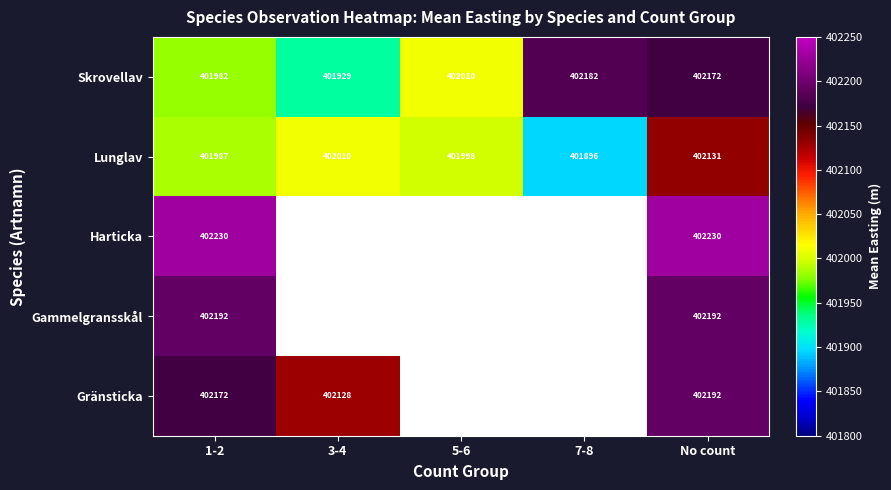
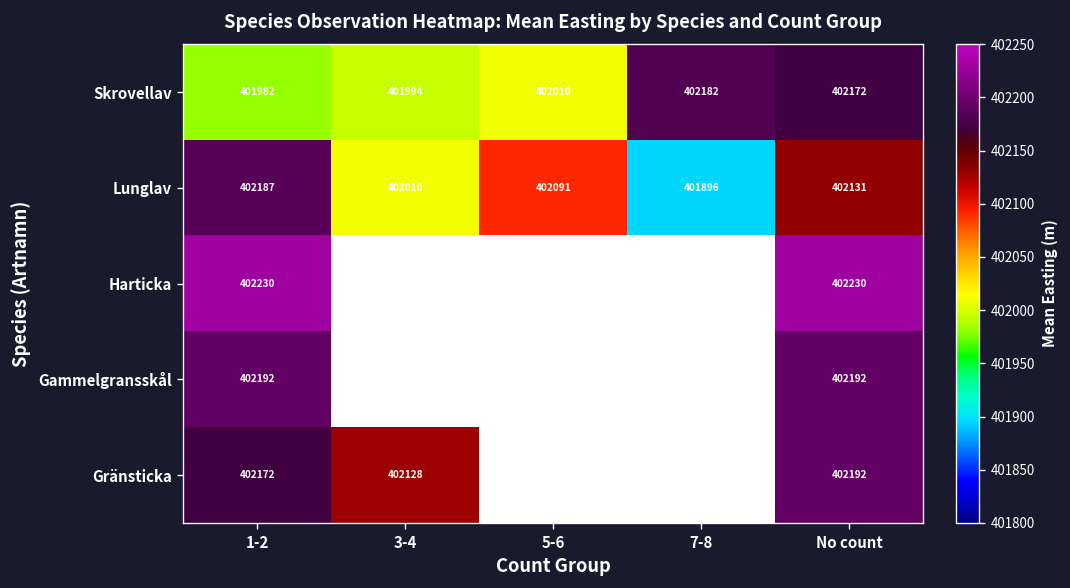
  {
    "Skrovellav": {
      "1-2": 401982,
-     "3-4": 401929,
+     "3-4": 401994,
      "5-6": 402010,
      "7-8": 402182,
      "No count": 402172
    },
    "Lunglav": {
-     "1-2": 401987,
+     "1-2": 402187,
      "3-4": 402010,
-     "5-6": 401998,
+     "5-6": 402091,
      "7-8": 401896,
      "No count": 402131
    },
    "Harticka": {
      "1-2": 402230,
      "No count": 402230
    },
    "Gammelgransskål": {
      "1-2": 402192,
      "No count": 402192
    },
    "Gränsticka": {
      "1-2": 402172,
      "3-4": 402128,
      "No count": 402192
    }
  }
